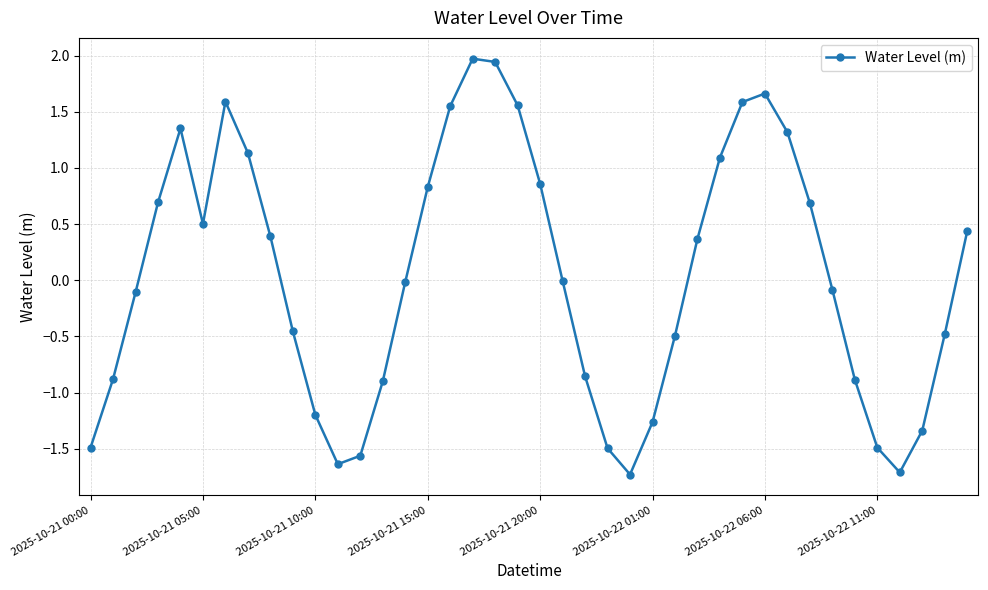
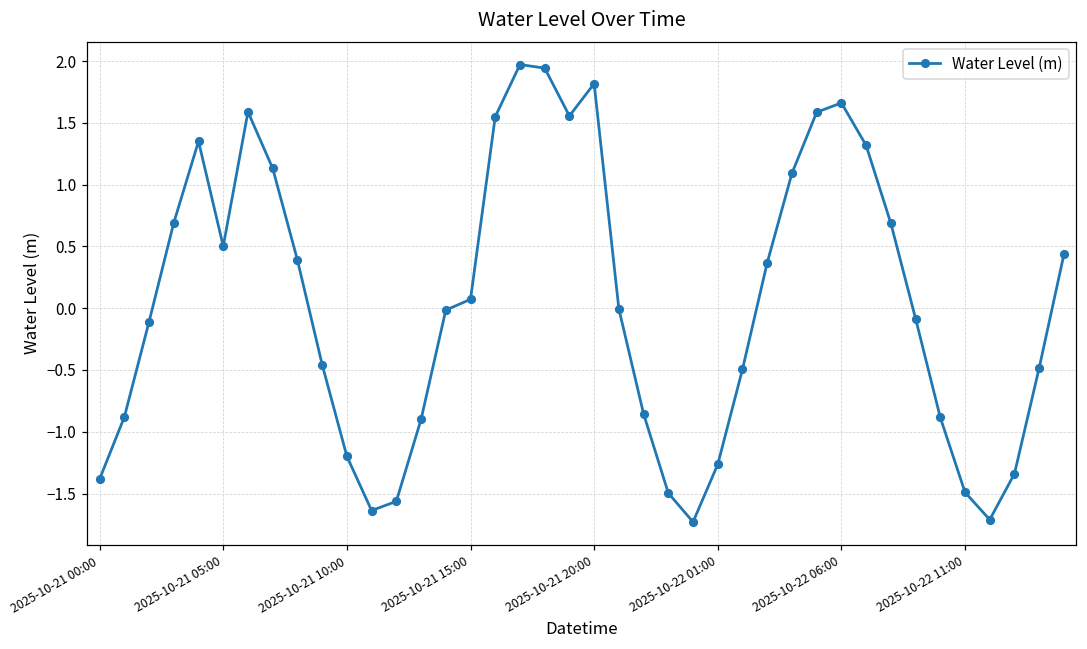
  {
-   "2025-10-21 00:00": -1.49,
+   "2025-10-21 00:00": -1.38,
    "2025-10-21 05:00": 0.50,
    "2025-10-21 10:00": -1.20,
-   "2025-10-21 15:00": 0.83,
-   "2025-10-21 20:00": 0.86,
+   "2025-10-21 15:00": 0.07,
+   "2025-10-21 20:00": 1.82,
    "2025-10-22 01:00": -1.26,
    "2025-10-22 06:00": 1.66,
    "2025-10-22 11:00": -1.49
  }
